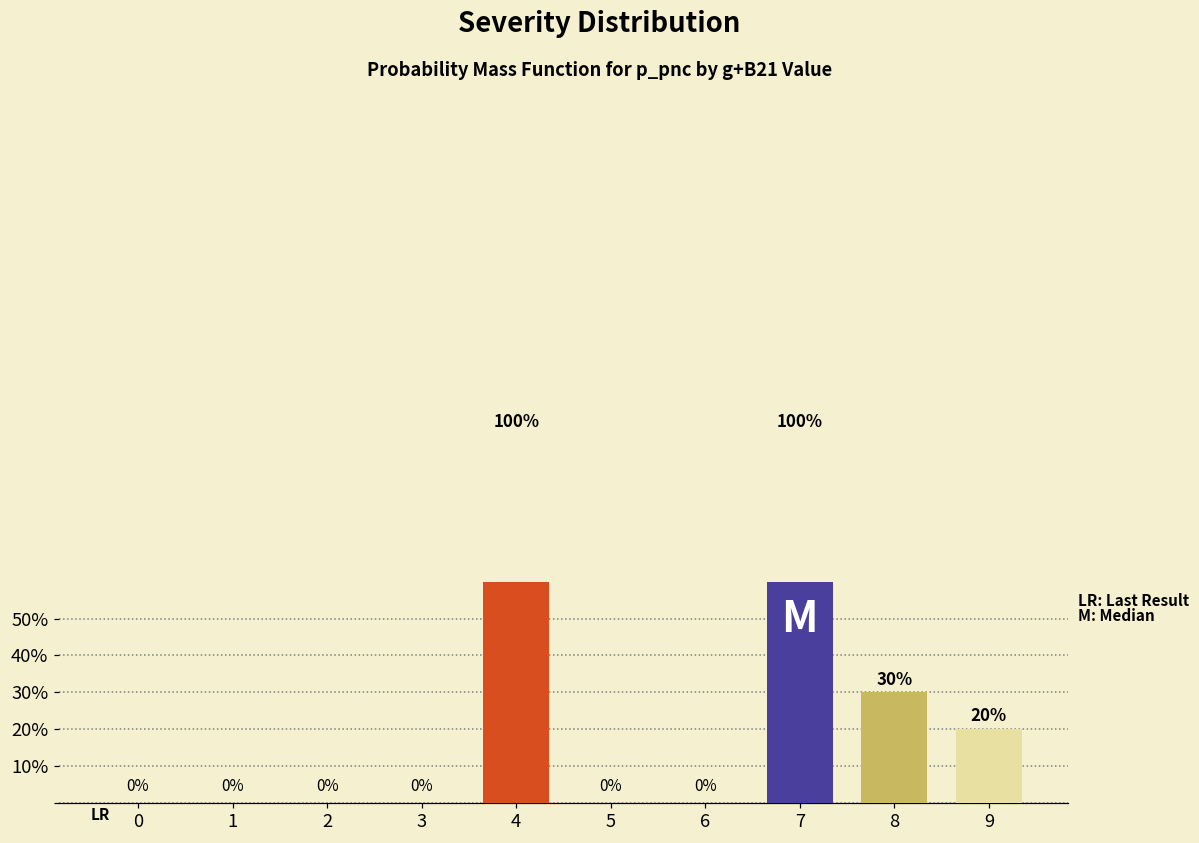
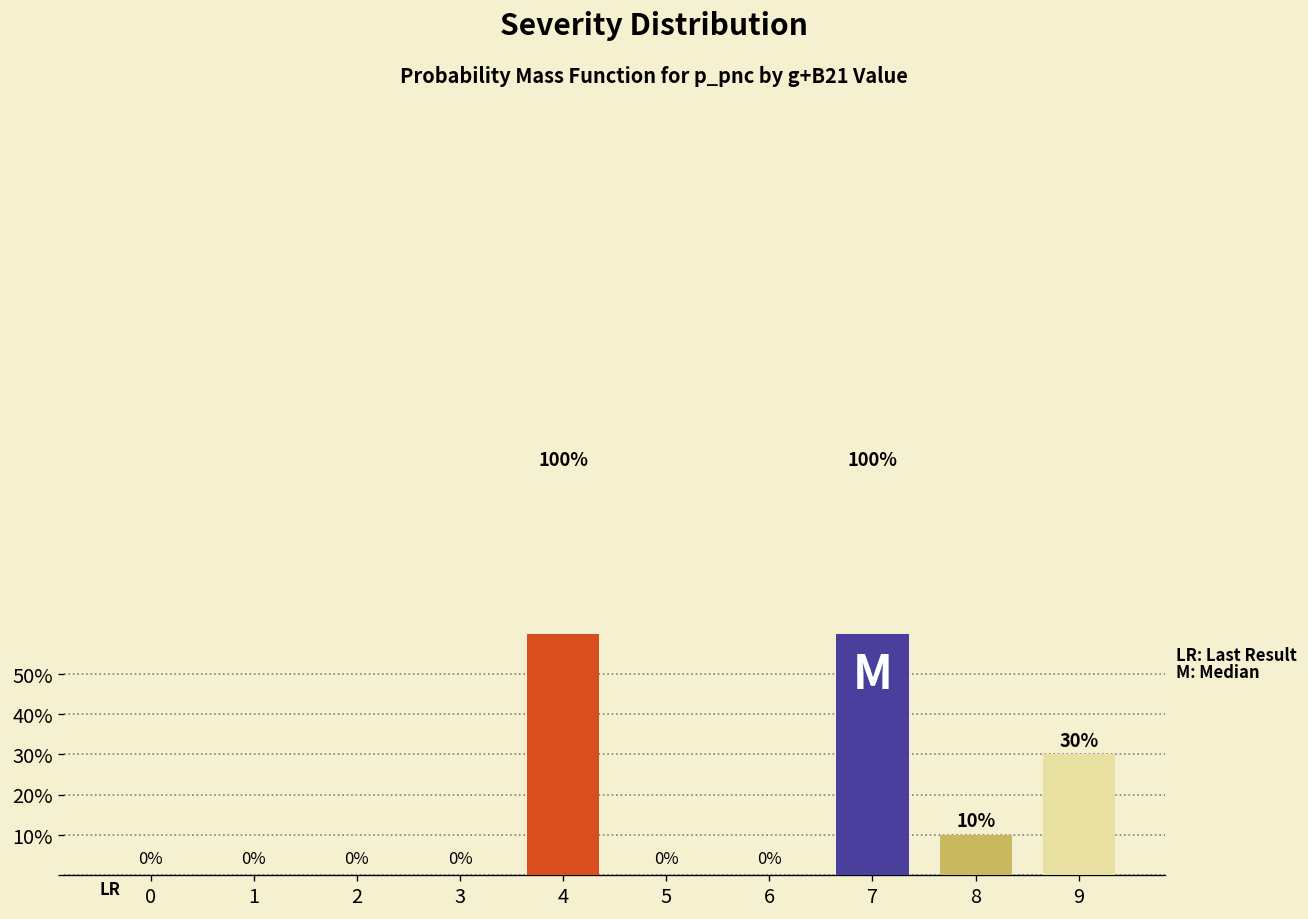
  {
    "0": "0%",
    "1": "0%",
    "2": "0%",
    "3": "0%",
    "5": "0%",
    "6": "0%",
-   "8": "30%",
-   "9": "20%"
+   "8": "10%",
+   "9": "30%"
  }
